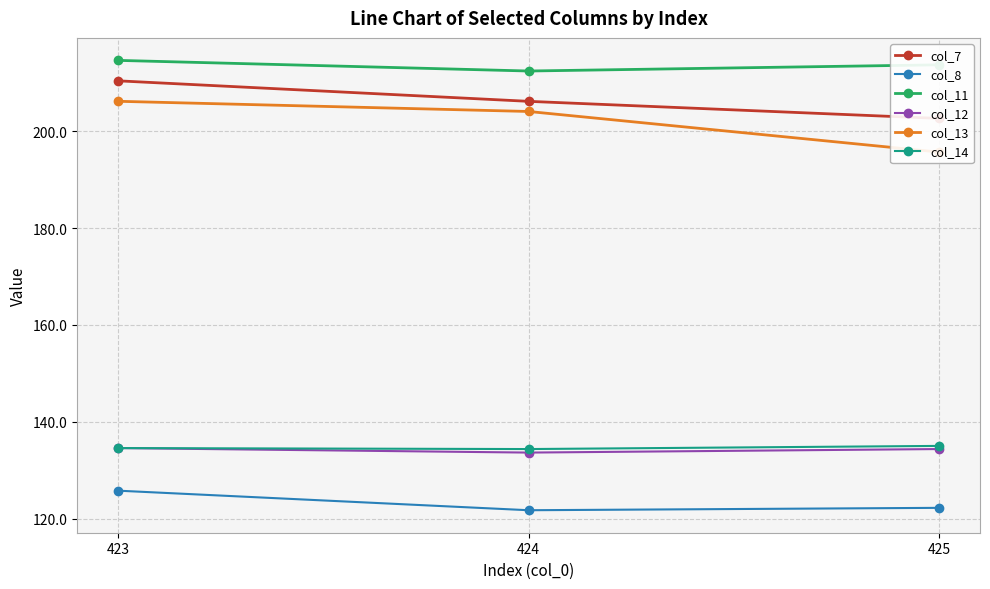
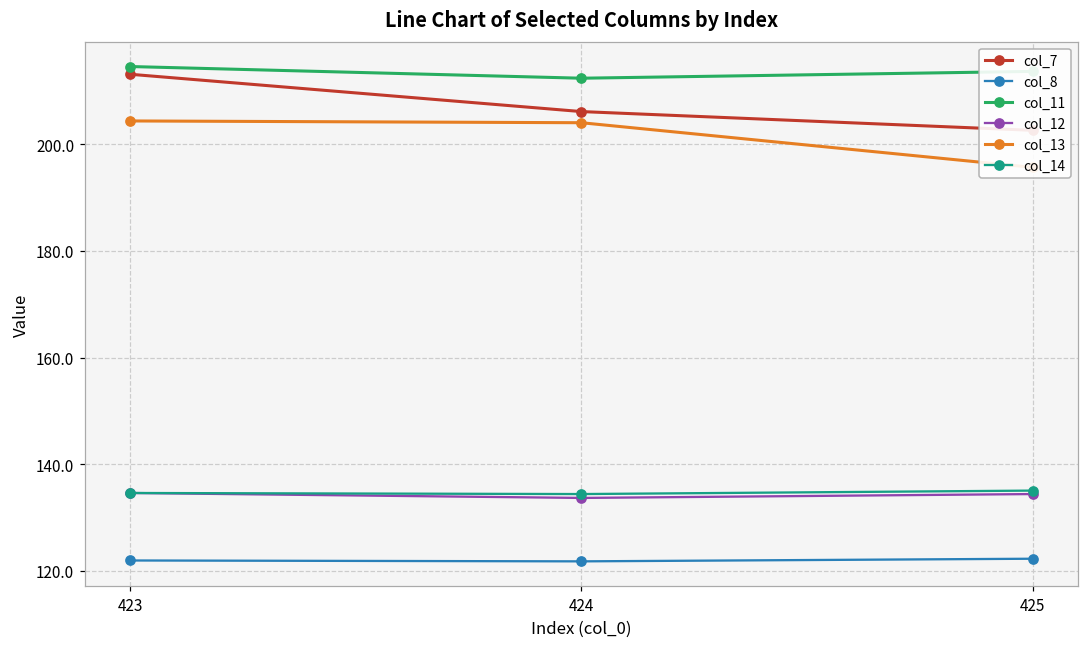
  {
    "col_7": {
-     "423": 210,
+     "423": 213,
      "424": 206
    },
    "col_8": {
-     "423": 126,
+     "423": 122,
      "424": 122,
      "425": 122
    },
    "col_12": {
      "424": 134,
      "425": 134
    },
    "col_13": {
-     "423": 206,
+     "423": 204,
      "424": 204
    }
  }
